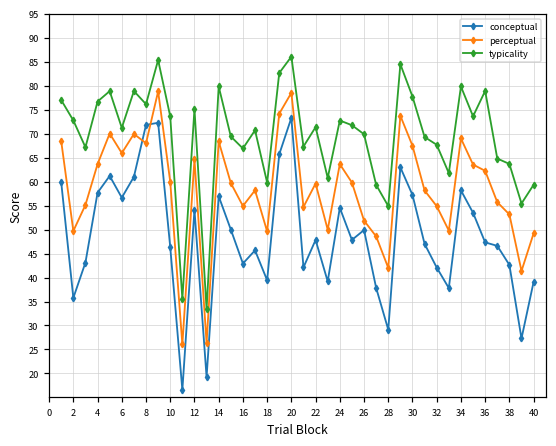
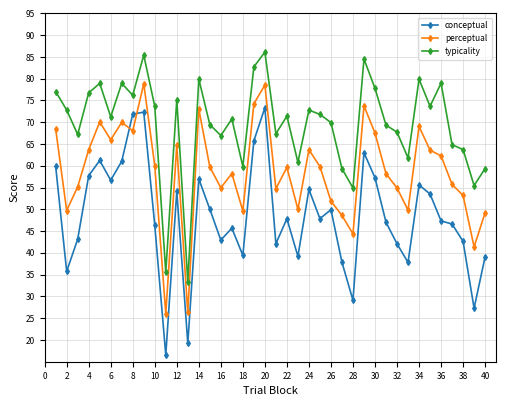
  {
    "conceptual": {
      "2": 36,
      "4": 58,
      "6": 57,
      "8": 72,
      "10": 46,
      "12": 54,
      "14": 57,
      "16": 43,
      "18": 39,
      "20": 73,
      "22": 48,
      "24": 55,
      "26": 50,
      "28": 29,
      "30": 57,
      "32": 42,
-     "34": 58,
+     "34": 56,
      "36": 47,
      "38": 43,
      "40": 39
    },
    "perceptual": {
      "2": 50,
      "4": 64,
      "6": 66,
      "8": 68,
      "10": 60,
      "12": 65,
-     "14": 68,
+     "14": 73,
      "16": 55,
      "18": 50,
      "20": 79,
      "22": 60,
      "24": 64,
      "26": 52,
-     "28": 42,
+     "28": 44,
      "30": 68,
      "32": 55,
      "34": 69,
      "36": 62,
      "38": 53,
      "40": 49
    },
    "typicality": {
      "2": 73,
      "4": 77,
      "6": 71,
      "8": 76,
      "10": 74,
      "12": 75,
      "14": 80,
      "16": 67,
      "18": 60,
      "20": 86,
      "22": 71,
      "24": 73,
      "26": 70,
      "28": 55,
      "30": 78,
      "32": 68,
      "34": 80,
      "36": 79,
      "38": 64,
      "40": 59
    }
  }
